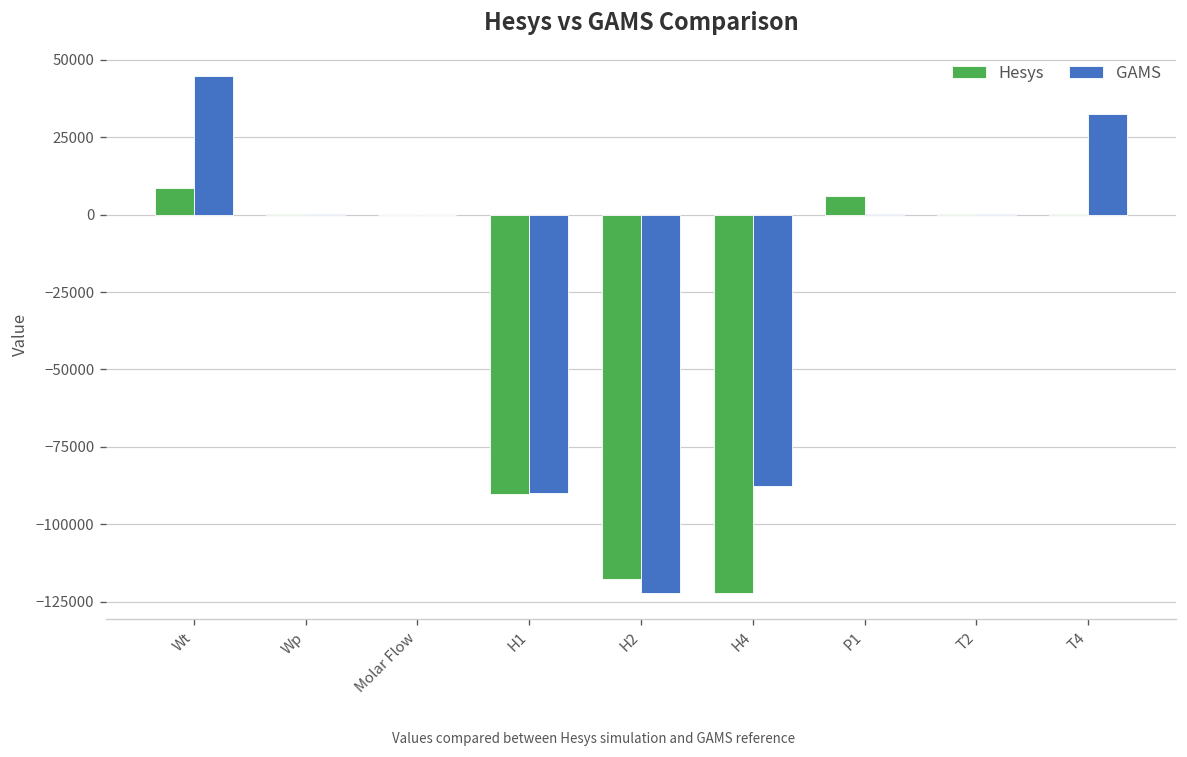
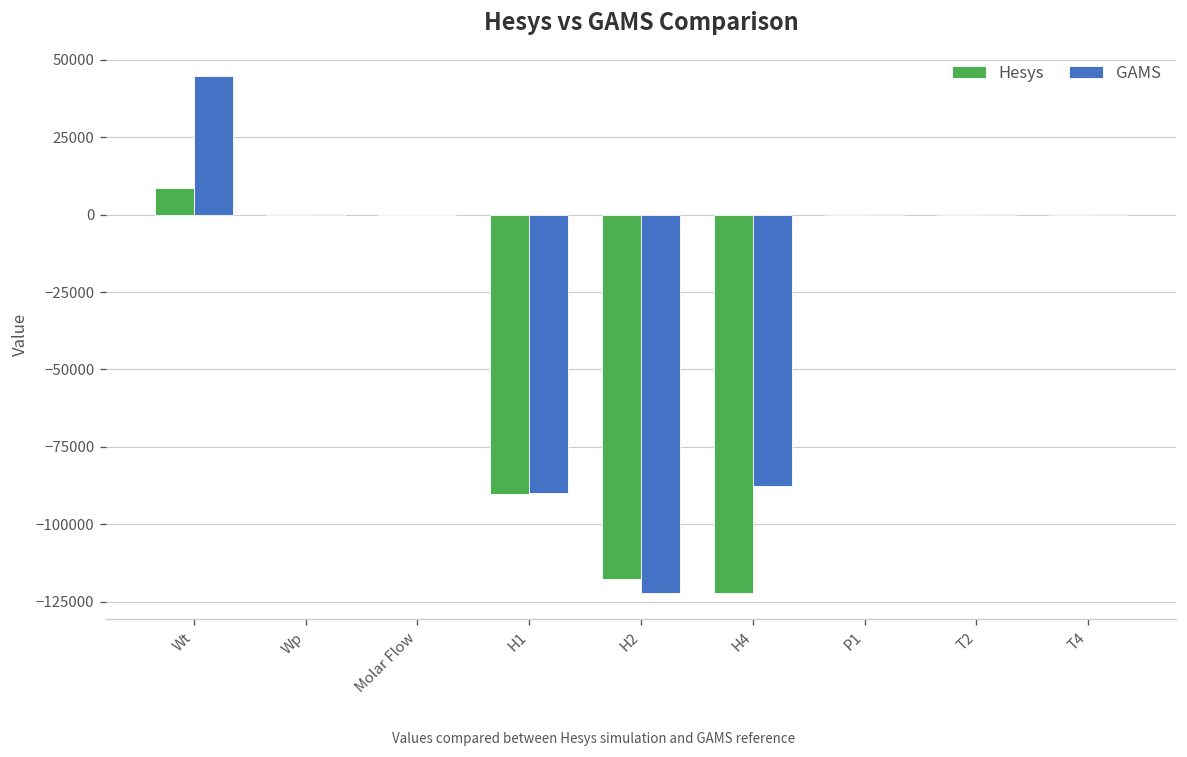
  {
    "Hesys": {
      "Wt": 9000,
      "H1": -90000,
      "H2": -118000,
      "H4": -122000,
-     "P1": 6000
+     "P1": 0
    },
    "GAMS": {
      "Wt": 45000,
      "H1": -90000,
      "H2": -122000,
      "H4": -88000,
-     "T4": 33000
+     "T4": 0
    }
  }
